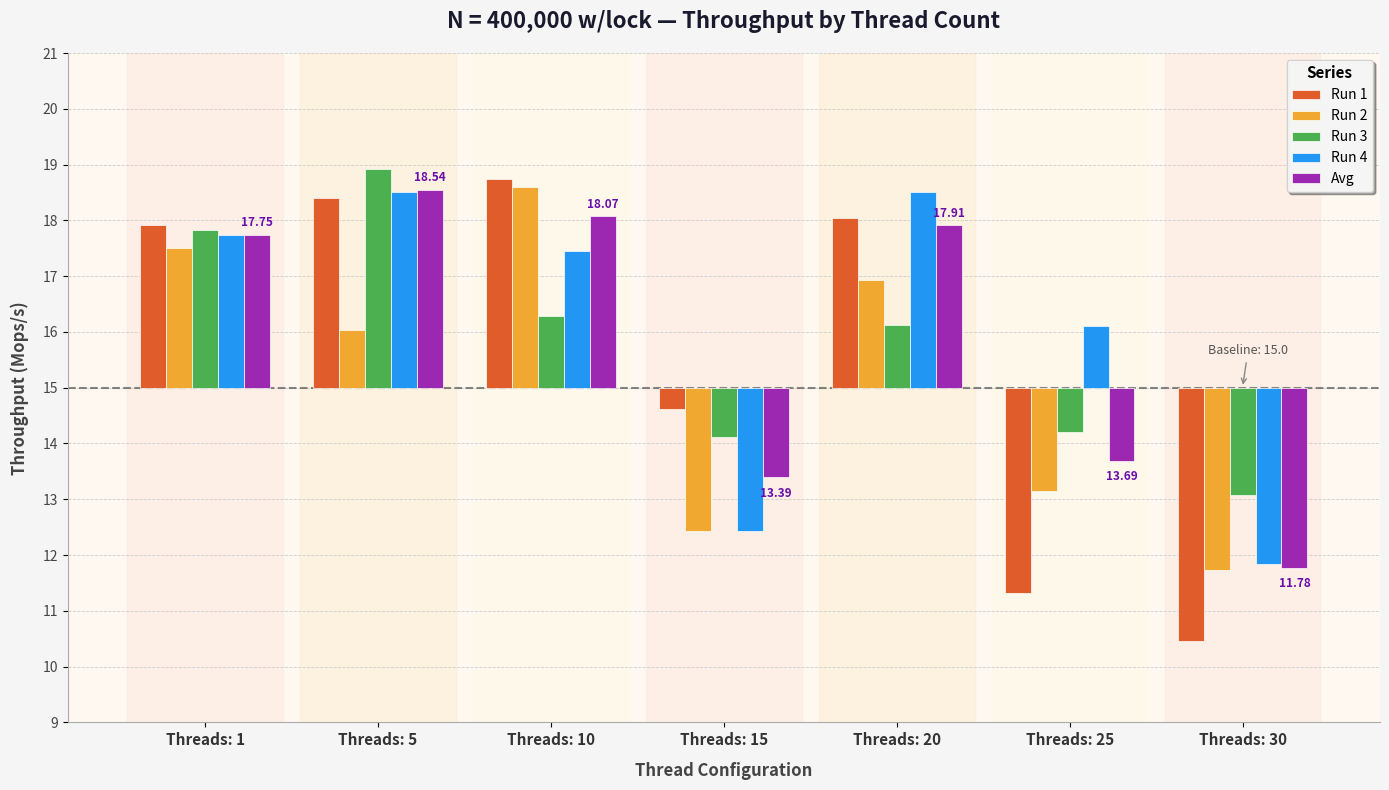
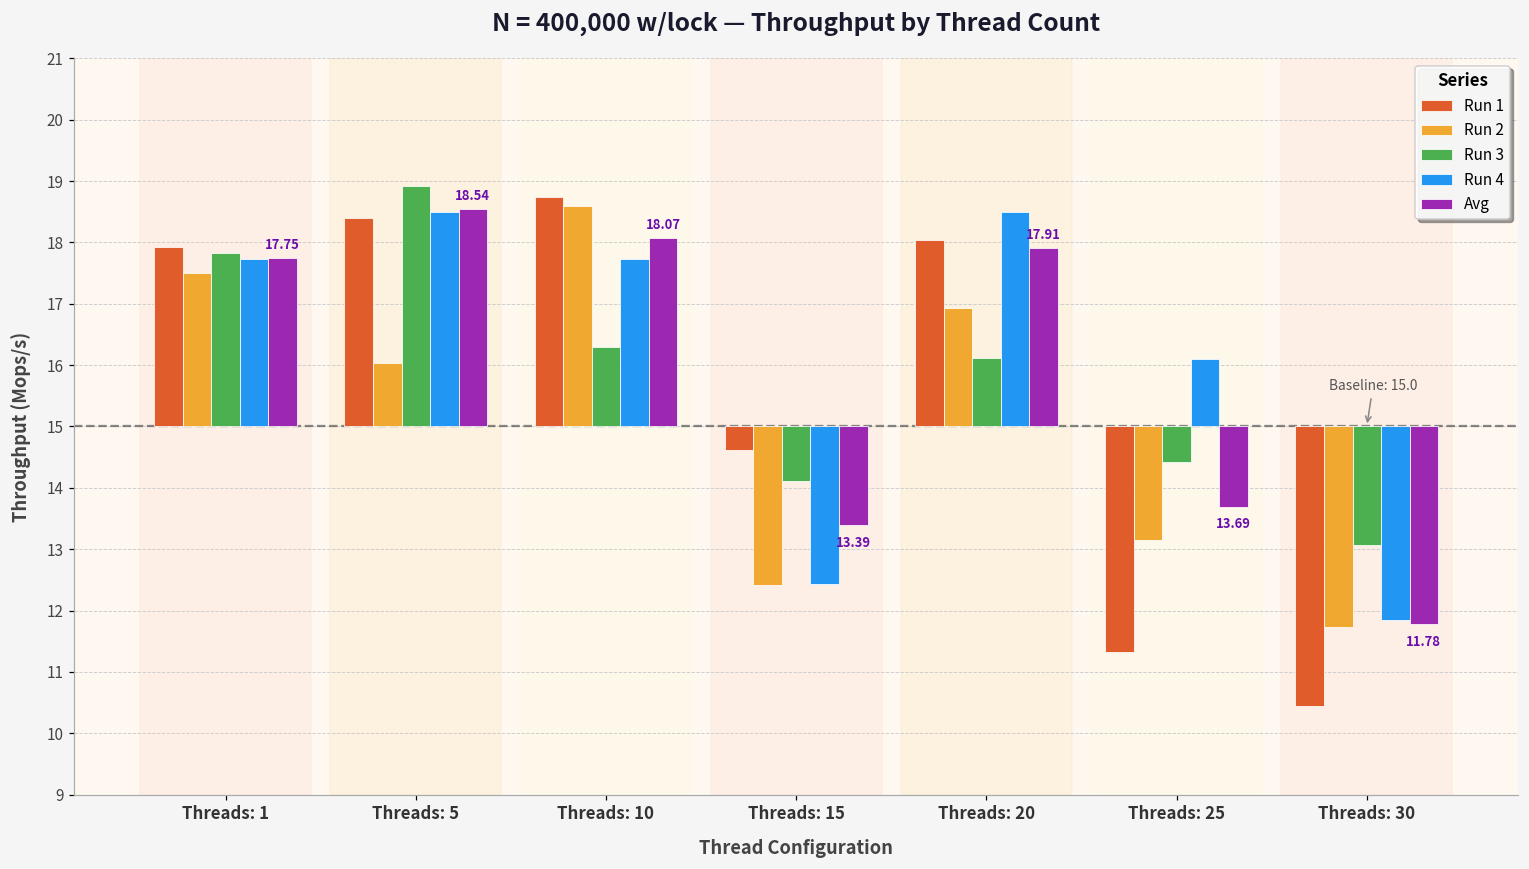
  {
    "Run 1": {
      "Threads: 1": 17.9,
      "Threads: 5": 18.4,
      "Threads: 10": 18.7,
      "Threads: 15": 14.6,
      "Threads: 20": 18.0,
      "Threads: 25": 11.3,
      "Threads: 30": 10.5
    },
    "Run 2": {
      "Threads: 1": 17.5,
      "Threads: 5": 16.0,
      "Threads: 10": 18.6,
      "Threads: 15": 12.4,
      "Threads: 20": 16.9,
      "Threads: 25": 13.1,
      "Threads: 30": 11.7
    },
    "Run 3": {
      "Threads: 1": 17.8,
      "Threads: 5": 18.9,
      "Threads: 10": 16.3,
      "Threads: 15": 14.1,
      "Threads: 20": 16.1,
-     "Threads: 25": 14.2,
+     "Threads: 25": 14.4,
      "Threads: 30": 13.1
    },
    "Run 4": {
      "Threads: 1": 17.7,
      "Threads: 5": 18.5,
-     "Threads: 10": 17.4,
+     "Threads: 10": 17.7,
      "Threads: 15": 12.4,
      "Threads: 20": 18.5,
      "Threads: 25": 16.1,
      "Threads: 30": 11.8
    }
  }
